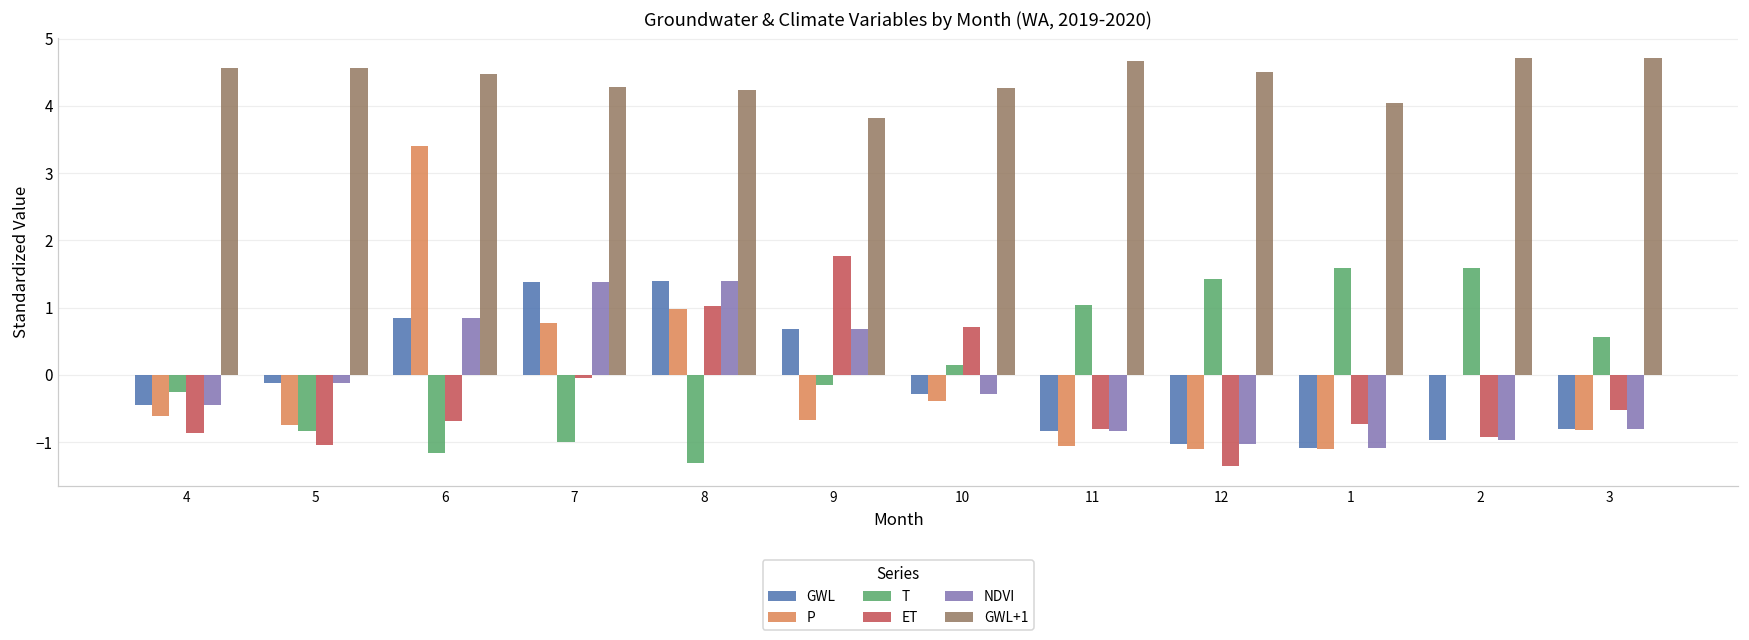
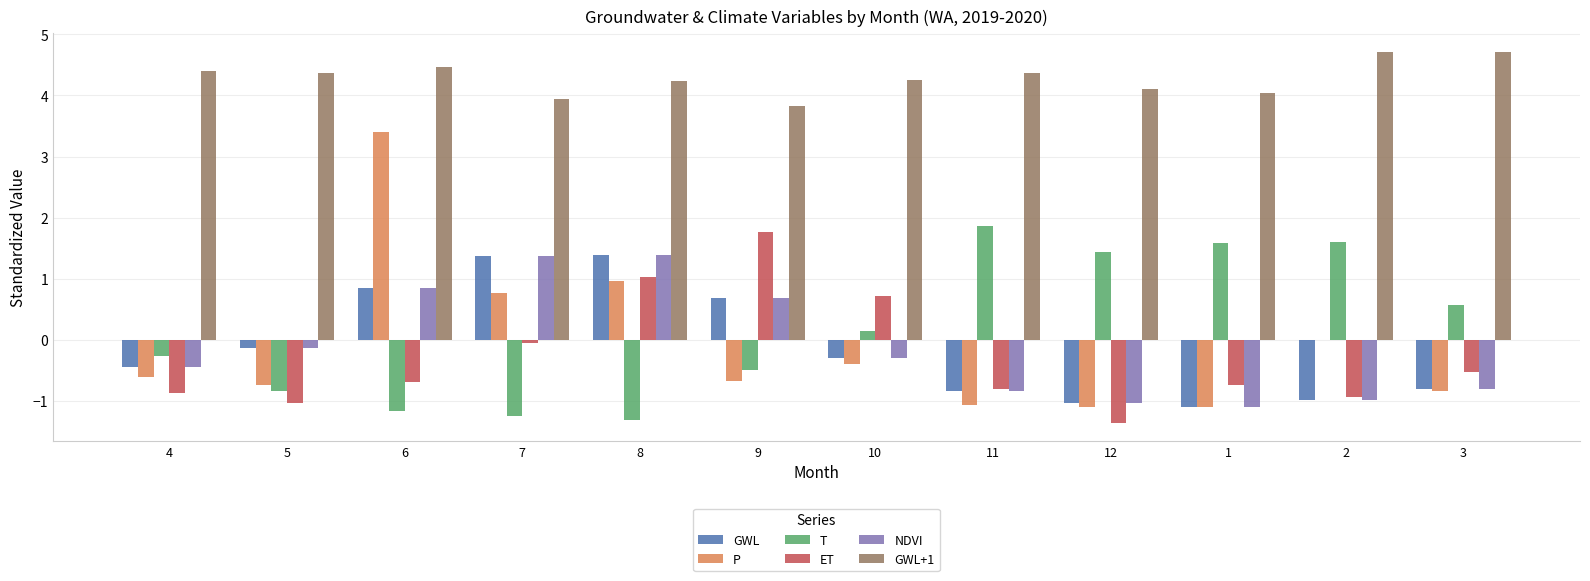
  {
    "T": {
      "4": -0.3,
      "5": -0.8,
      "6": -1.2,
-     "7": -1.0,
+     "7": -1.2,
      "8": -1.3,
-     "9": -0.2,
+     "9": -0.5,
      "10": 0.1,
-     "11": 1.0,
+     "11": 1.9,
      "12": 1.4,
      "1": 1.6,
      "2": 1.6,
      "3": 0.6
    },
    "GWL+1": {
-     "4": 4.6,
-     "5": 4.6,
+     "4": 4.4,
+     "5": 4.4,
      "6": 4.5,
-     "7": 4.3,
+     "7": 3.9,
      "8": 4.2,
      "9": 3.8,
      "10": 4.3,
-     "11": 4.7,
-     "12": 4.5,
+     "11": 4.4,
+     "12": 4.1,
      "1": 4.0,
      "2": 4.7,
      "3": 4.7
    }
  }
